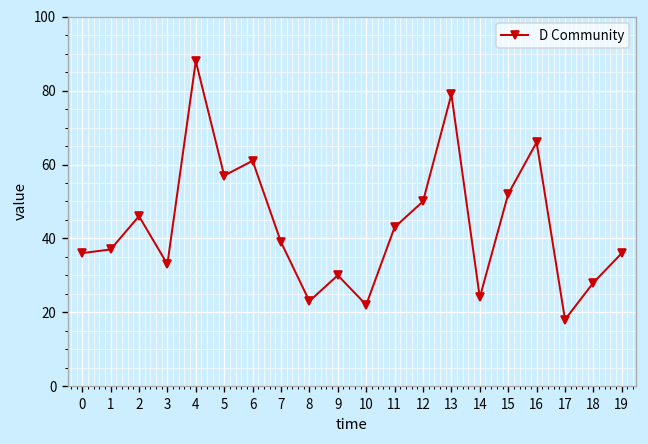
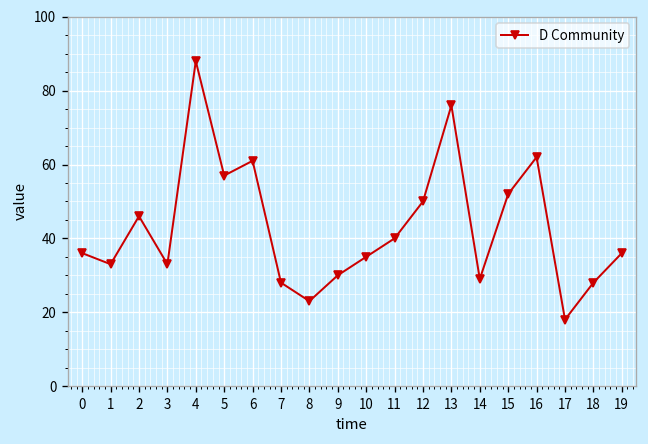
  {
    "0": 36,
-   "1": 37,
+   "1": 33,
    "2": 46,
    "3": 33,
    "4": 88,
    "5": 57,
    "6": 61,
-   "7": 39,
+   "7": 28,
    "8": 23,
    "9": 30,
-   "10": 22,
-   "11": 43,
+   "10": 35,
+   "11": 40,
    "12": 50,
-   "13": 79,
-   "14": 24,
+   "13": 76,
+   "14": 29,
    "15": 52,
-   "16": 66,
+   "16": 62,
    "17": 18,
    "18": 28,
    "19": 36
  }
